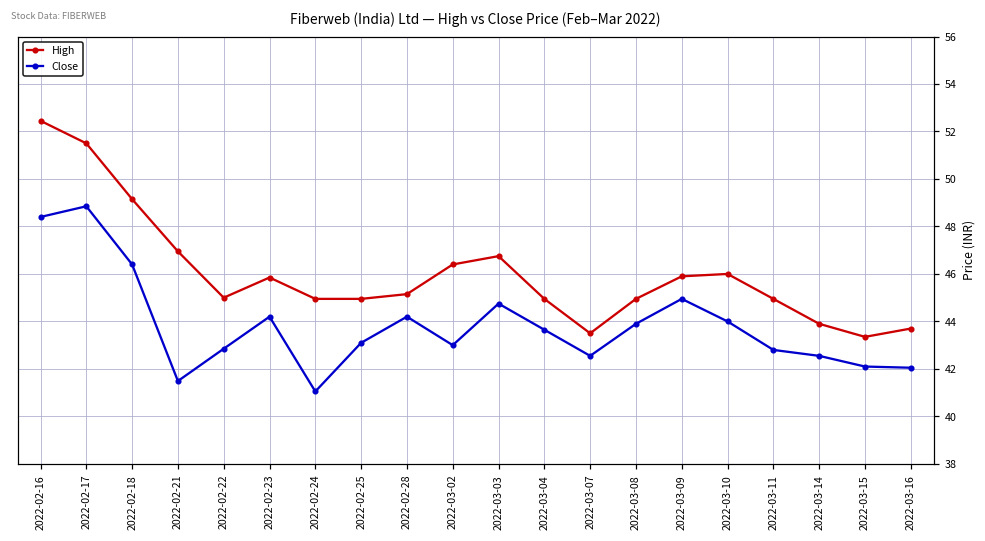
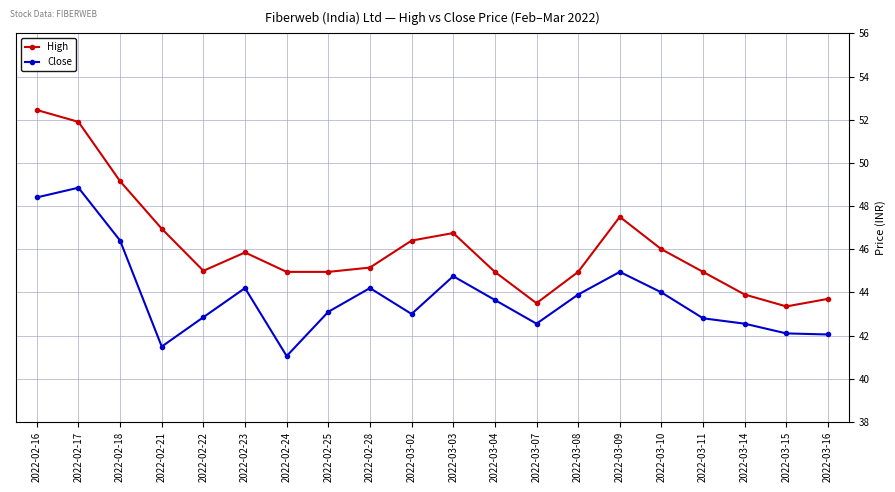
  {
    "High": {
      "2022-02-16": 52.5,
-     "2022-02-17": 51.5,
+     "2022-02-17": 51.9,
      "2022-02-18": 49.2,
      "2022-02-21": 47.0,
      "2022-02-22": 45.0,
      "2022-02-23": 45.9,
      "2022-02-24": 45.0,
      "2022-02-25": 45.0,
      "2022-02-28": 45.2,
      "2022-03-02": 46.4,
      "2022-03-03": 46.8,
      "2022-03-04": 45.0,
      "2022-03-07": 43.5,
      "2022-03-08": 45.0,
-     "2022-03-09": 45.9,
+     "2022-03-09": 47.5,
      "2022-03-10": 46.0,
      "2022-03-11": 45.0,
      "2022-03-14": 43.9,
      "2022-03-15": 43.4,
      "2022-03-16": 43.7
    },
    "Close": {
      "2022-02-16": 48.4,
      "2022-02-17": 48.9,
      "2022-02-18": 46.4,
      "2022-02-21": 41.5,
      "2022-02-22": 42.9,
      "2022-02-23": 44.2,
      "2022-02-24": 41.1,
      "2022-02-25": 43.1,
      "2022-02-28": 44.2,
      "2022-03-02": 43.0,
      "2022-03-03": 44.8,
      "2022-03-04": 43.7,
      "2022-03-07": 42.6,
      "2022-03-08": 43.9,
      "2022-03-09": 45.0,
      "2022-03-10": 44.0,
      "2022-03-11": 42.8,
      "2022-03-14": 42.6,
      "2022-03-15": 42.1,
      "2022-03-16": 42.1
    }
  }
